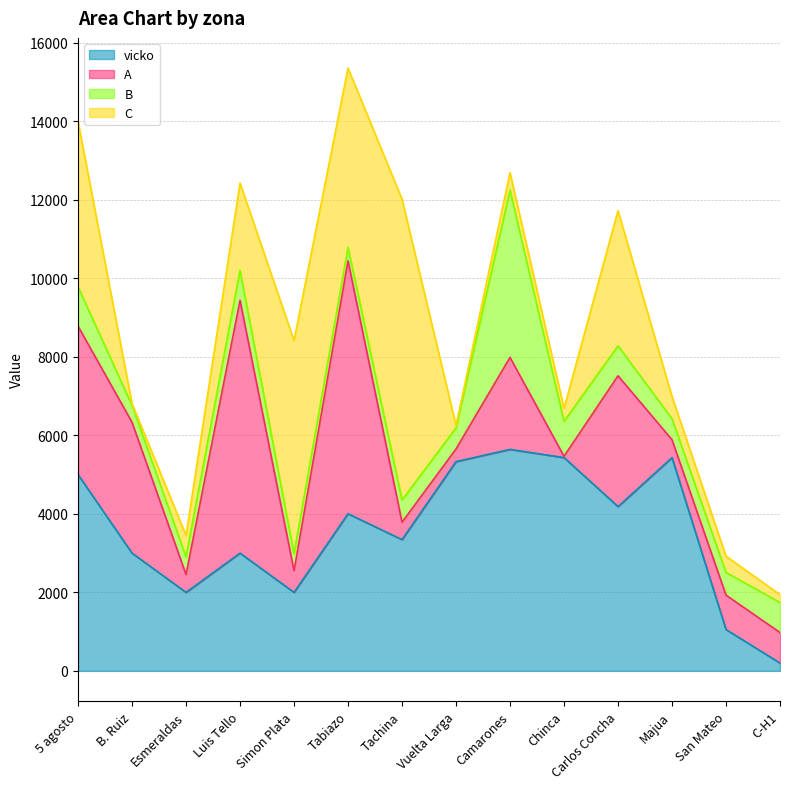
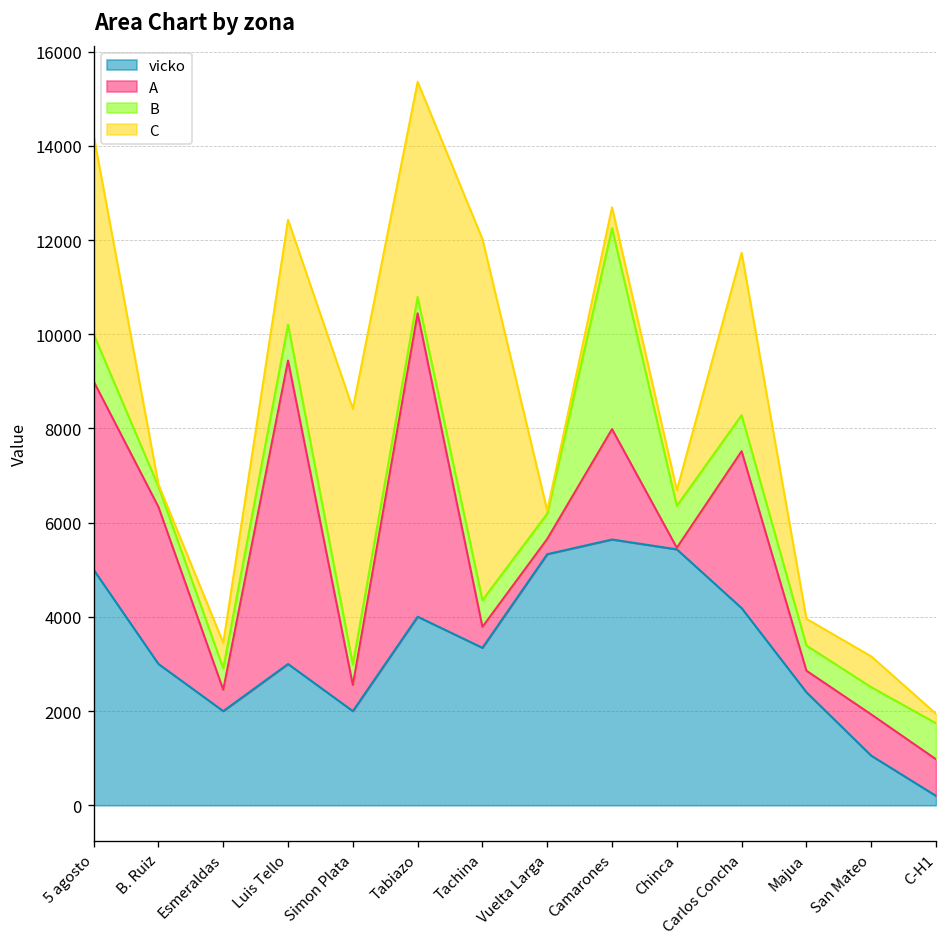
  {
    "vicko": {
      "5 agosto": 5000,
      "B. Ruiz": 3000,
      "Esmeraldas": 2000,
      "Luis Tello": 3000,
      "Simon Plata": 2000,
      "Tabiazo": 4000,
      "Tachina": 3300,
      "Vuelta Larga": 5300,
      "Camarones": 5600,
      "Carlos Concha": 4200,
-     "Majua": 5400,
+     "Majua": 2400,
      "San Mateo": 1100,
      "C-H1": 200
    },
    "A": {
-     "5 agosto": 3800,
+     "5 agosto": 4000,
      "B. Ruiz": 3300,
      "Esmeraldas": 500,
      "Luis Tello": 6400,
      "Simon Plata": 600,
      "Tabiazo": 6400,
      "Tachina": 400,
      "Vuelta Larga": 300,
      "Camarones": 2300,
      "Carlos Concha": 3300,
      "Majua": 500,
      "San Mateo": 900,
      "C-H1": 800
    },
    "B": {
      "5 agosto": 1000,
      "Esmeraldas": 500,
      "Luis Tello": 800,
      "Simon Plata": 400,
      "Tabiazo": 300,
      "Tachina": 600,
      "Vuelta Larga": 500,
      "Camarones": 4300,
      "Chinca": 900,
      "Carlos Concha": 800,
      "Majua": 500,
      "San Mateo": 600,
      "C-H1": 800
    },
    "C": {
      "5 agosto": 4200,
      "Esmeraldas": 500,
      "Luis Tello": 2200,
      "Simon Plata": 5400,
      "Tabiazo": 4600,
      "Tachina": 7700,
      "Vuelta Larga": 100,
      "Camarones": 400,
      "Chinca": 300,
      "Carlos Concha": 3400,
      "Majua": 600,
-     "San Mateo": 400,
+     "San Mateo": 700,
      "C-H1": 200
    }
  }
